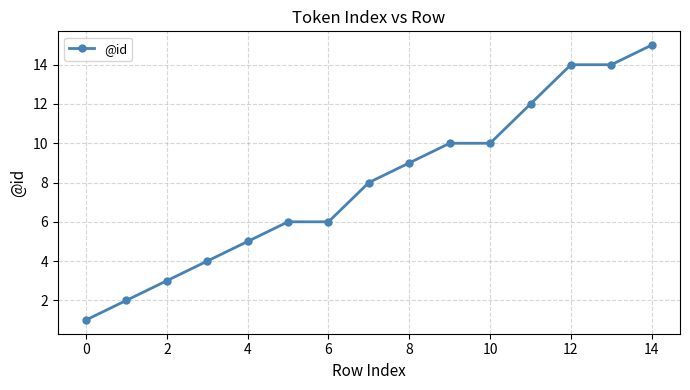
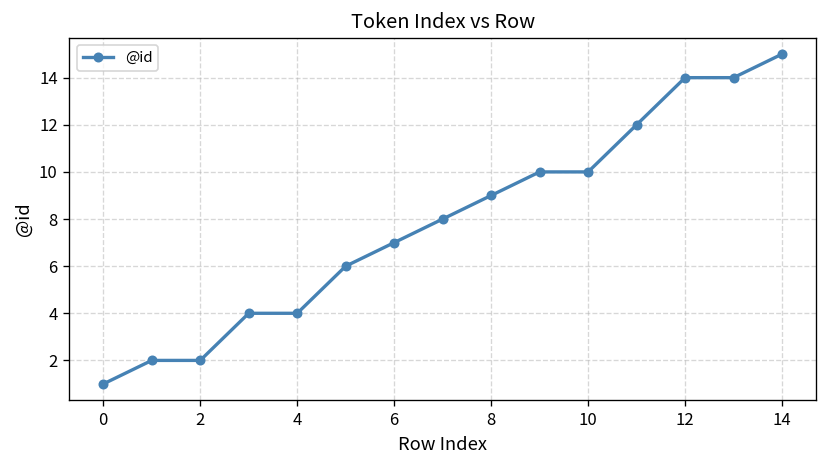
  {
    "0": 1,
-   "2": 3,
-   "4": 5,
-   "6": 6,
+   "2": 2,
+   "4": 4,
+   "6": 7,
    "8": 9,
    "10": 10,
    "12": 14,
    "14": 15
  }
